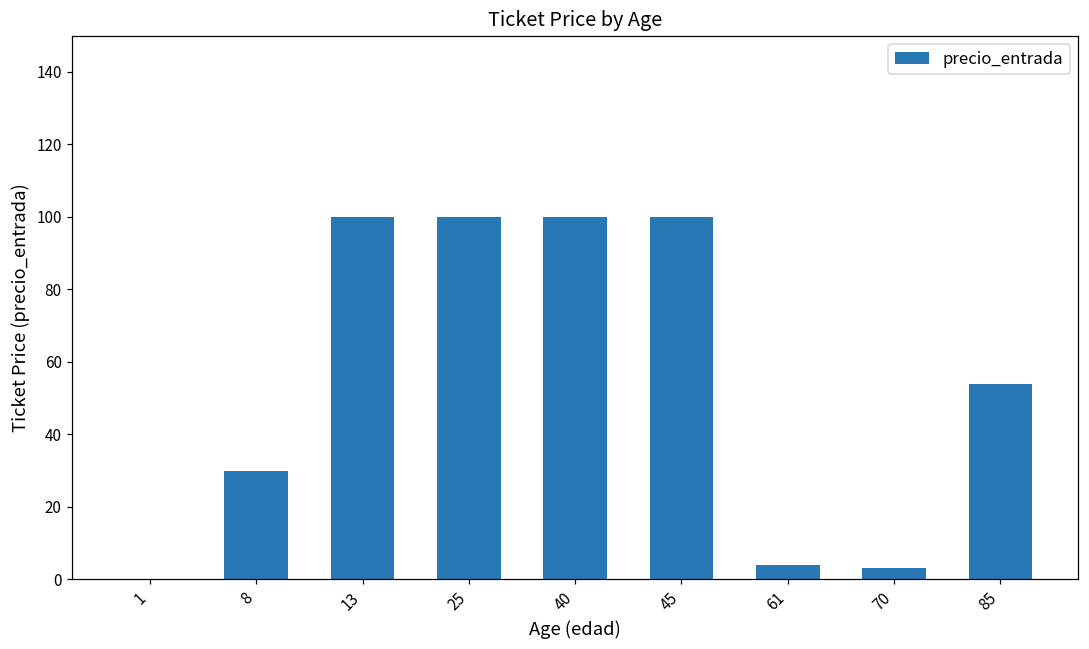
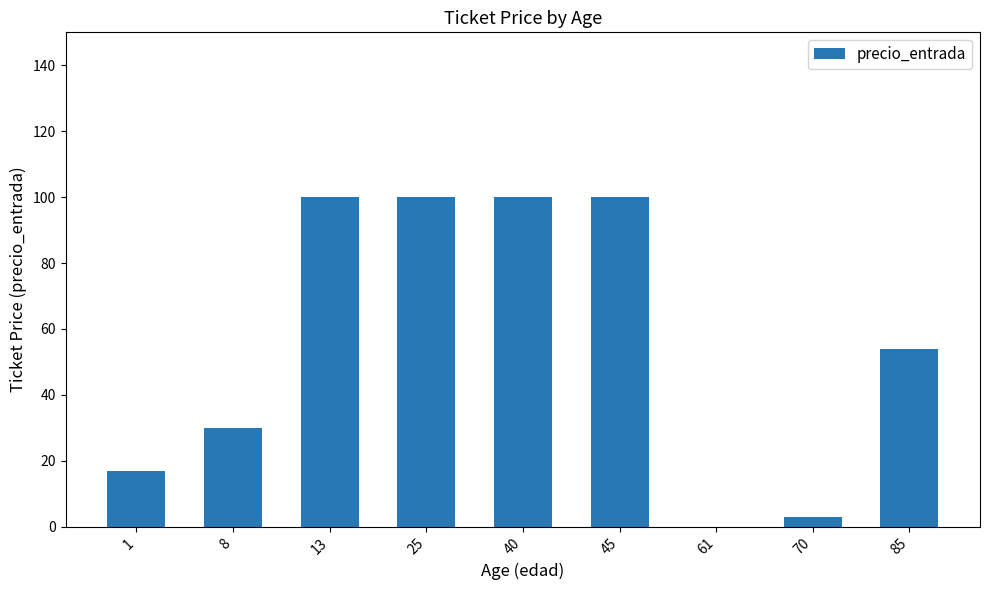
  {
-   "1": 0,
+   "1": 17,
    "8": 30,
    "13": 100,
    "25": 100,
    "40": 100,
    "45": 100,
-   "61": 4,
+   "61": 0,
    "70": 3,
    "85": 54
  }
